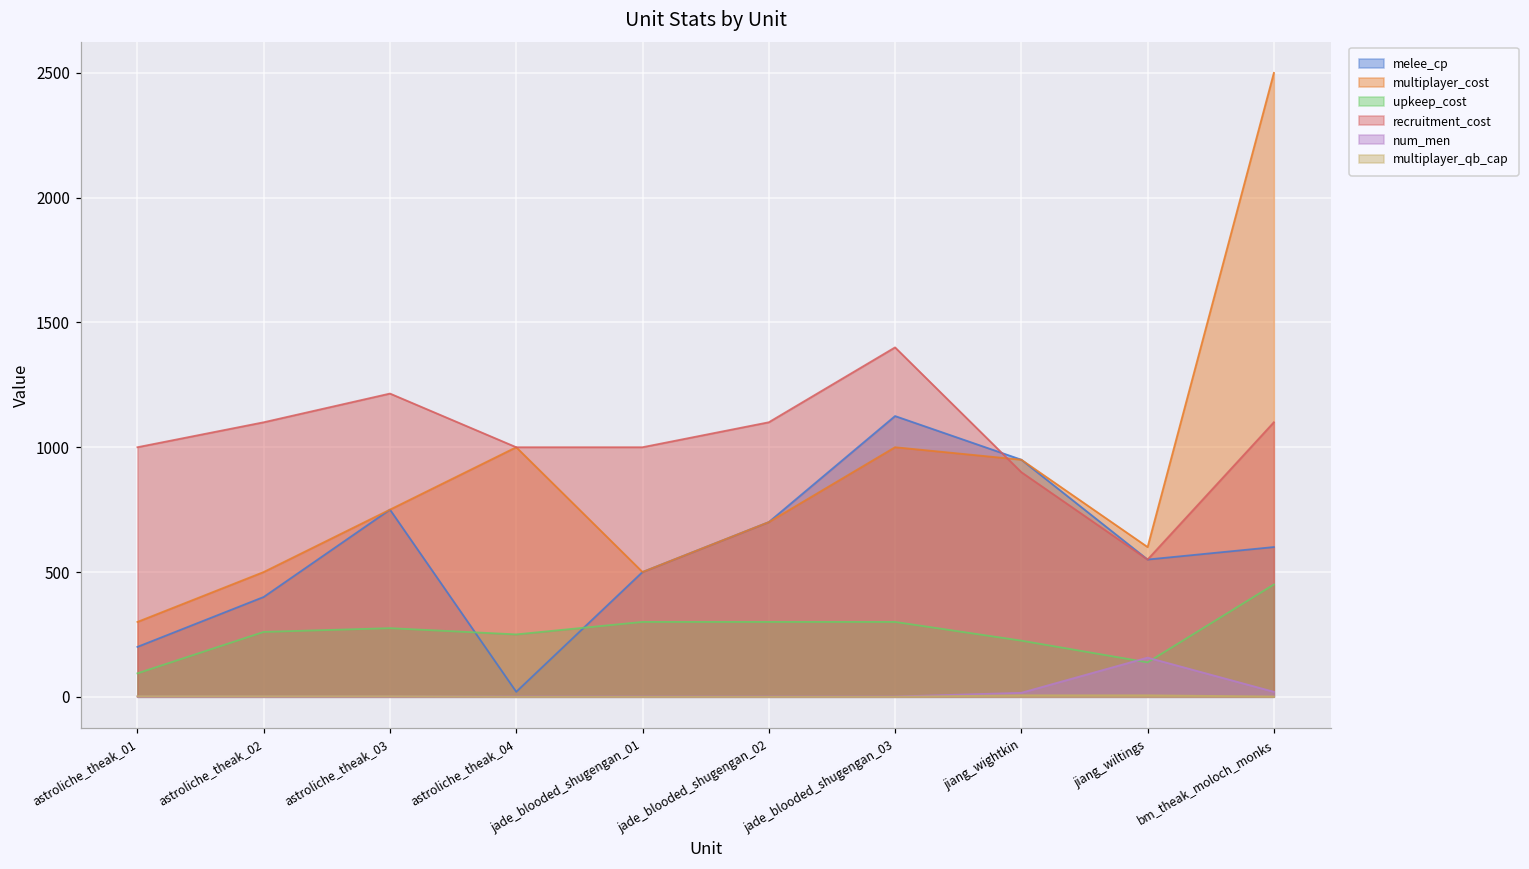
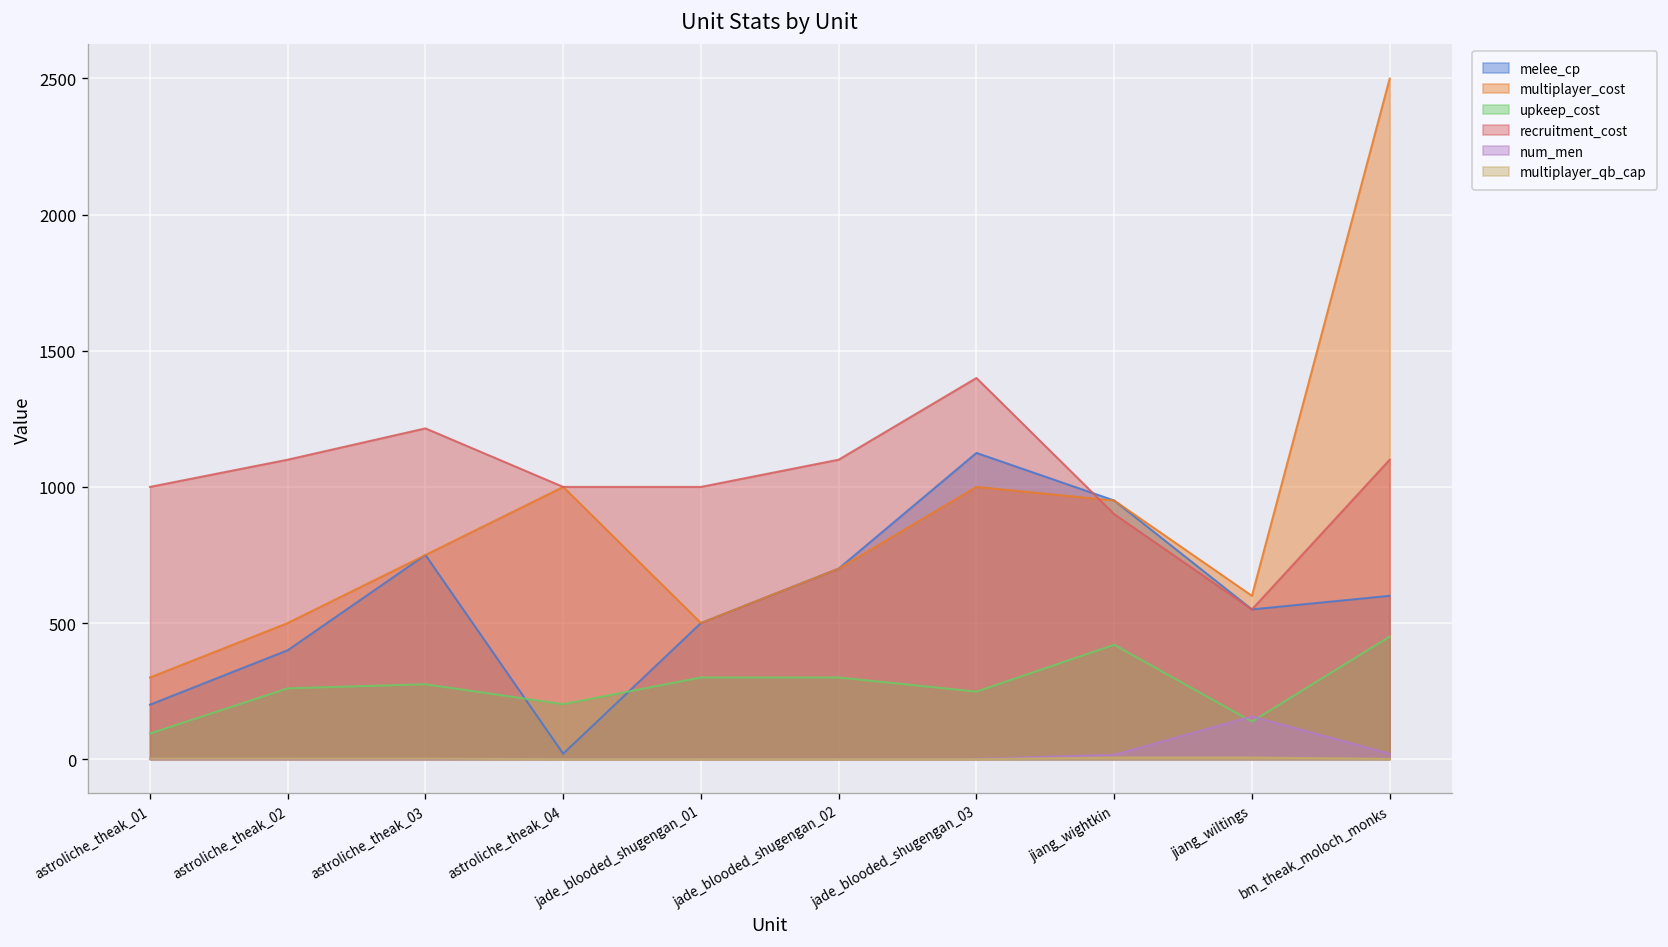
  {
    "melee_cp": {
      "astroliche_theak_01": 200,
      "astroliche_theak_02": 400,
      "astroliche_theak_04": 20,
      "jade_blooded_shugengan_03": 1120,
      "bm_theak_moloch_monks": 600
    },
    "upkeep_cost": {
      "astroliche_theak_01": 90,
      "astroliche_theak_02": 260,
      "astroliche_theak_03": 280,
-     "astroliche_theak_04": 250,
+     "astroliche_theak_04": 200,
      "jade_blooded_shugengan_01": 300,
      "jade_blooded_shugengan_02": 300,
-     "jade_blooded_shugengan_03": 300,
-     "jiang_wightkin": 230,
+     "jade_blooded_shugengan_03": 250,
+     "jiang_wightkin": 420,
      "jiang_wiltings": 140,
      "bm_theak_moloch_monks": 450
    },
    "num_men": {
      "jiang_wiltings": 160,
      "bm_theak_moloch_monks": 20
    }
  }
